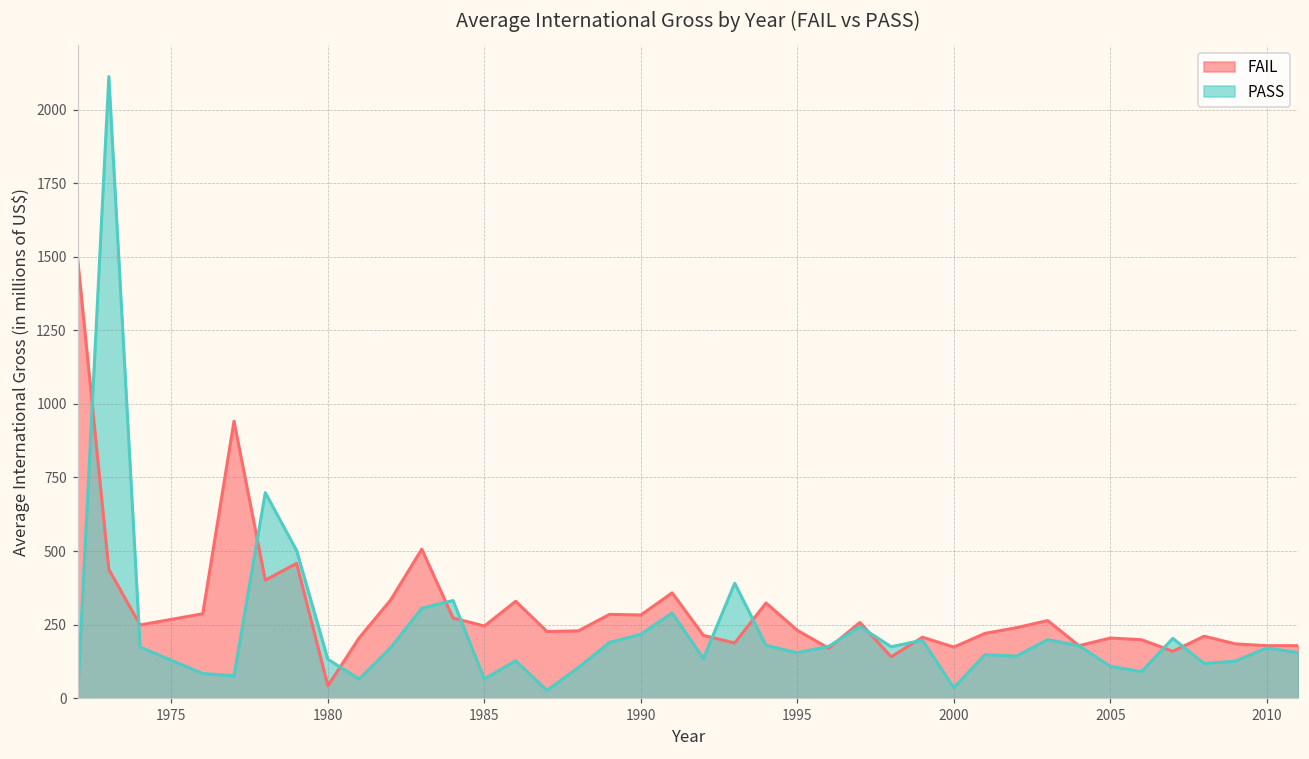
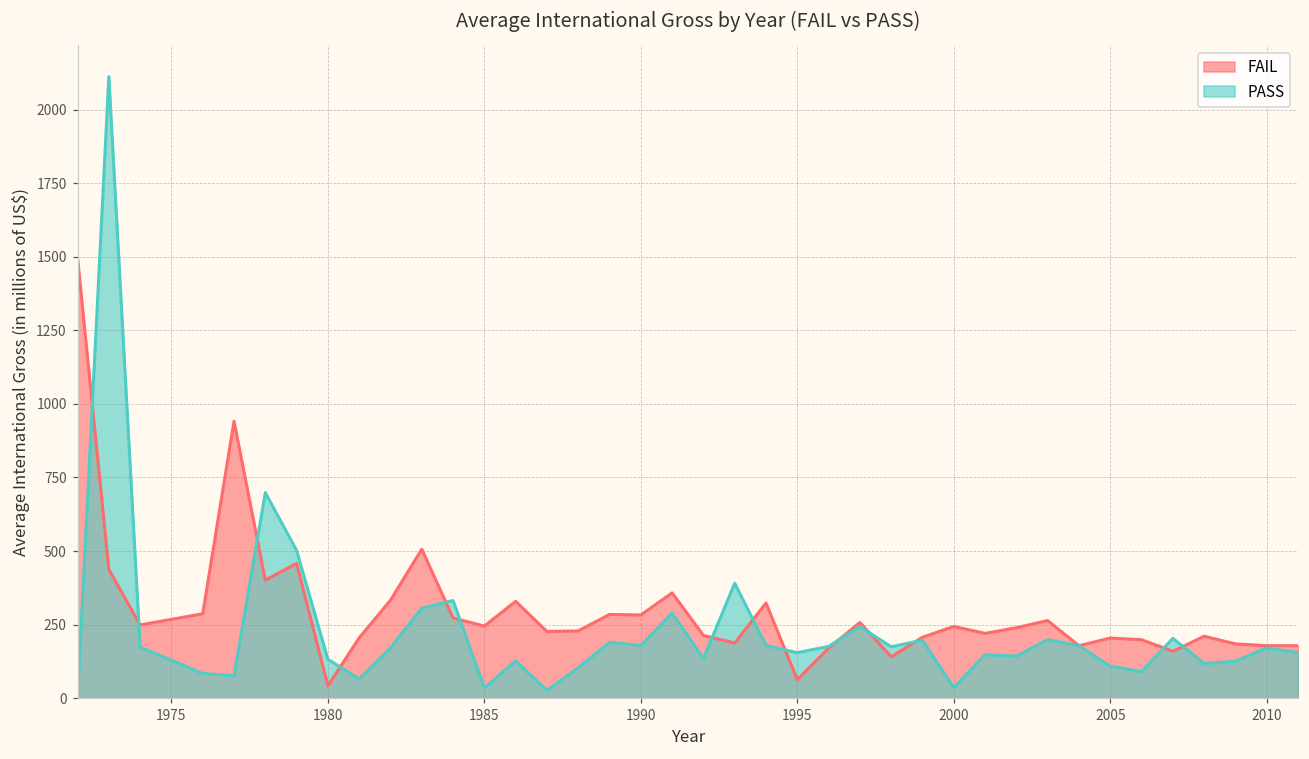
  {
    "FAIL": {
      "1980": 40,
      "1985": 250,
      "1990": 280,
-     "1995": 230,
-     "2000": 170,
+     "1995": 60,
+     "2000": 240,
      "2005": 200
    },
    "PASS": {
      "1980": 130,
-     "1985": 70,
-     "1990": 220,
+     "1985": 30,
+     "1990": 180,
      "1995": 150,
      "2000": 40,
      "2005": 110
    }
  }
